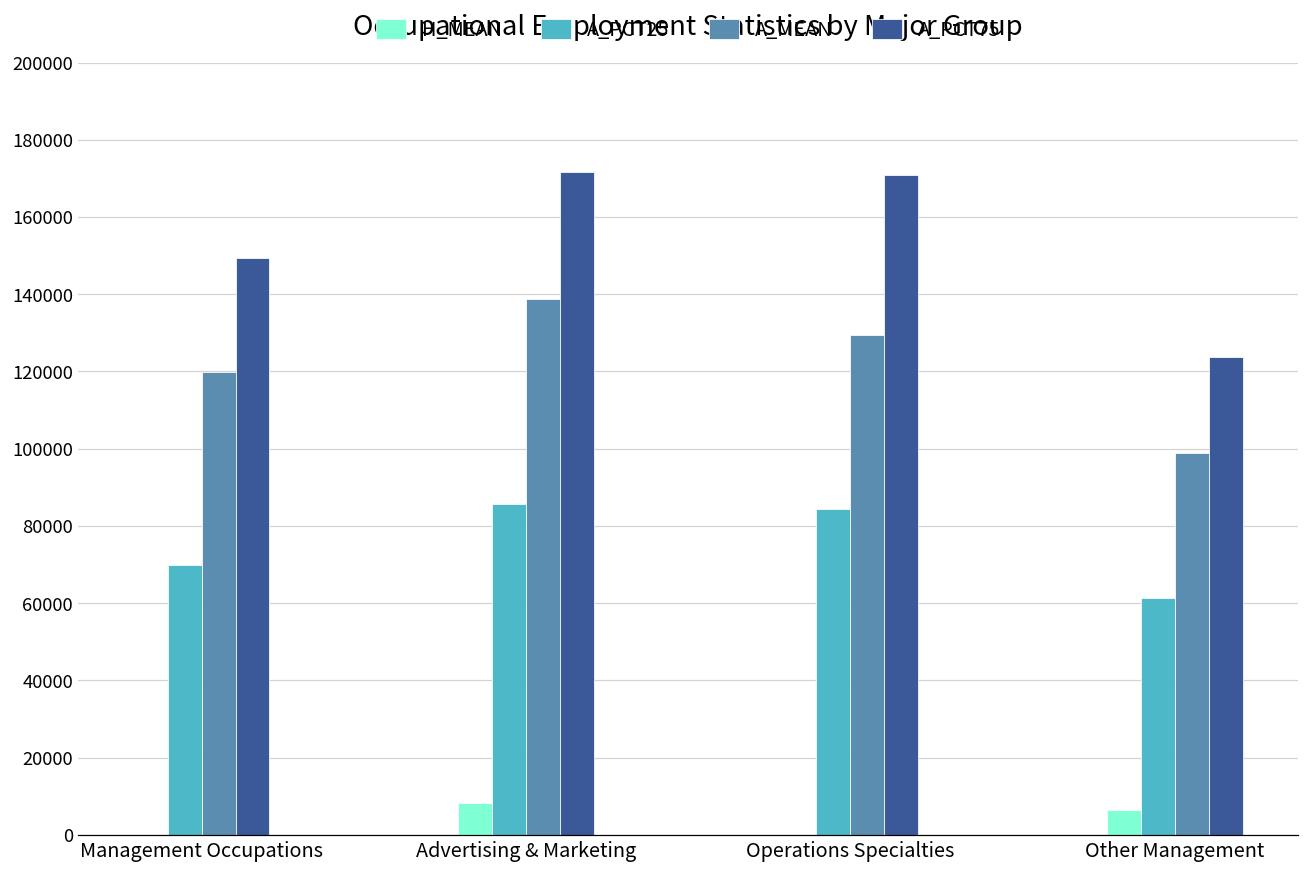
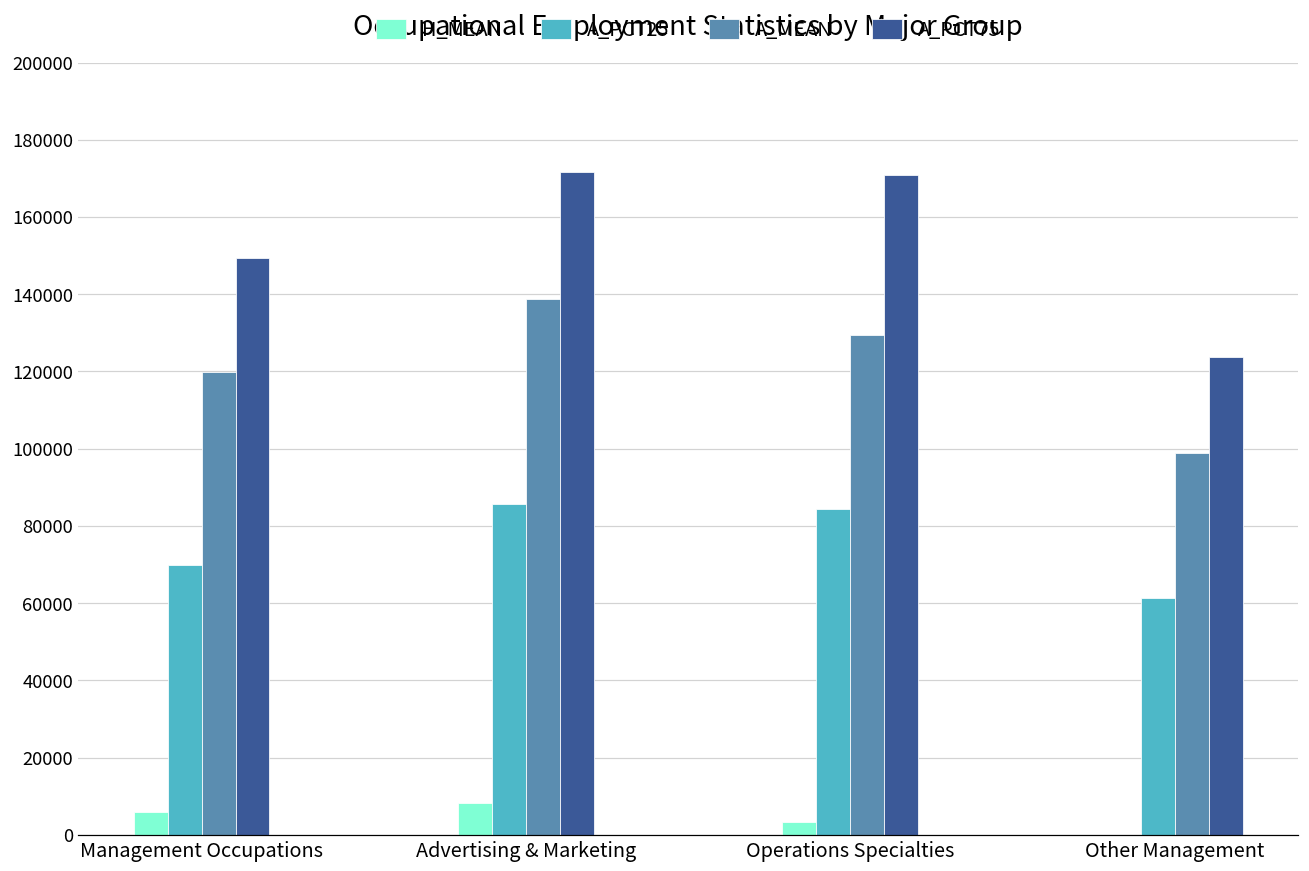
  {
    "H_MEAN": {
-     "Management Occupations": 0,
+     "Management Occupations": 6000,
      "Advertising & Marketing": 8000,
-     "Operations Specialties": 0,
-     "Other Management": 7000
+     "Operations Specialties": 3000,
+     "Other Management": 0
    },
    "A_PCT75": {
      "Management Occupations": 149000,
      "Advertising & Marketing": 172000,
      "Operations Specialties": 171000,
      "Other Management": 124000
    }
  }
